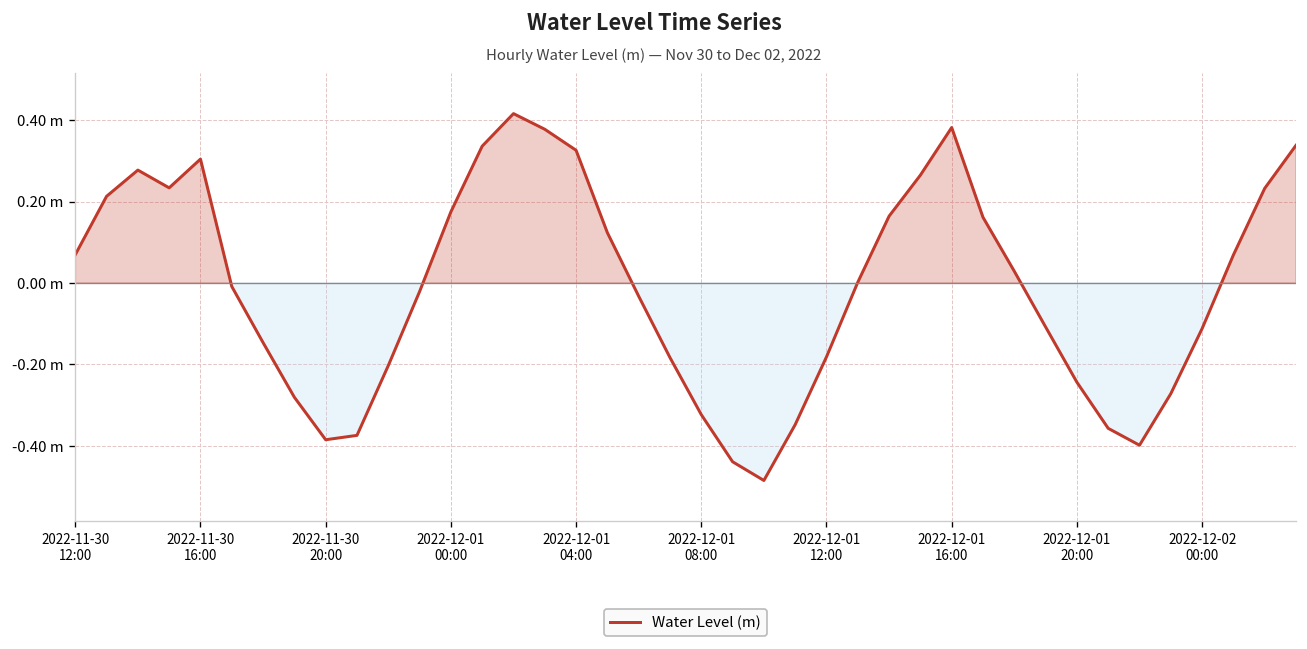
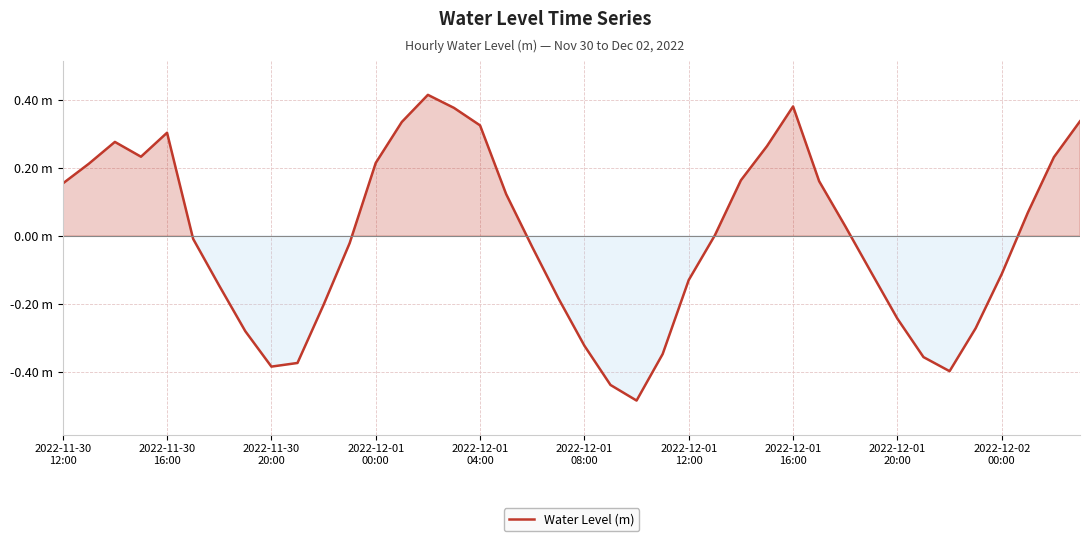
  {
-   "2022-11-30 12:00": "0.07 m",
+   "2022-11-30 12:00": "0.15 m",
    "2022-11-30 16:00": "0.30 m",
    "2022-11-30 20:00": "-0.38 m",
-   "2022-12-01 00:00": "0.17 m",
+   "2022-12-01 00:00": "0.22 m",
    "2022-12-01 04:00": "0.33 m",
    "2022-12-01 08:00": "-0.32 m",
-   "2022-12-01 12:00": "-0.18 m",
+   "2022-12-01 12:00": "-0.13 m",
    "2022-12-01 16:00": "0.38 m",
    "2022-12-01 20:00": "-0.24 m",
    "2022-12-02 00:00": "-0.11 m"
  }
